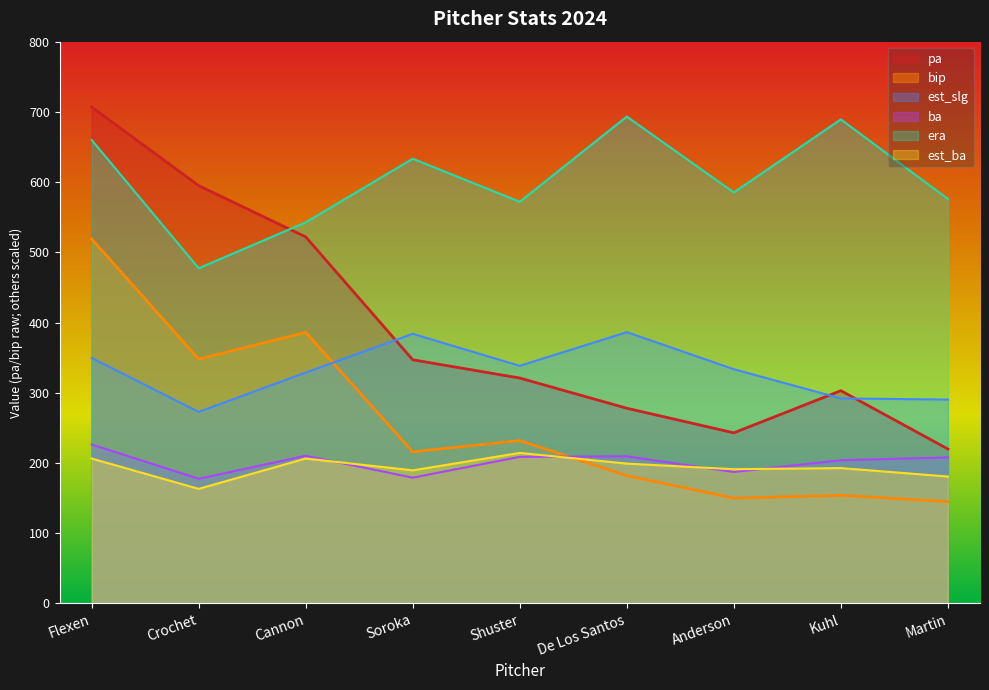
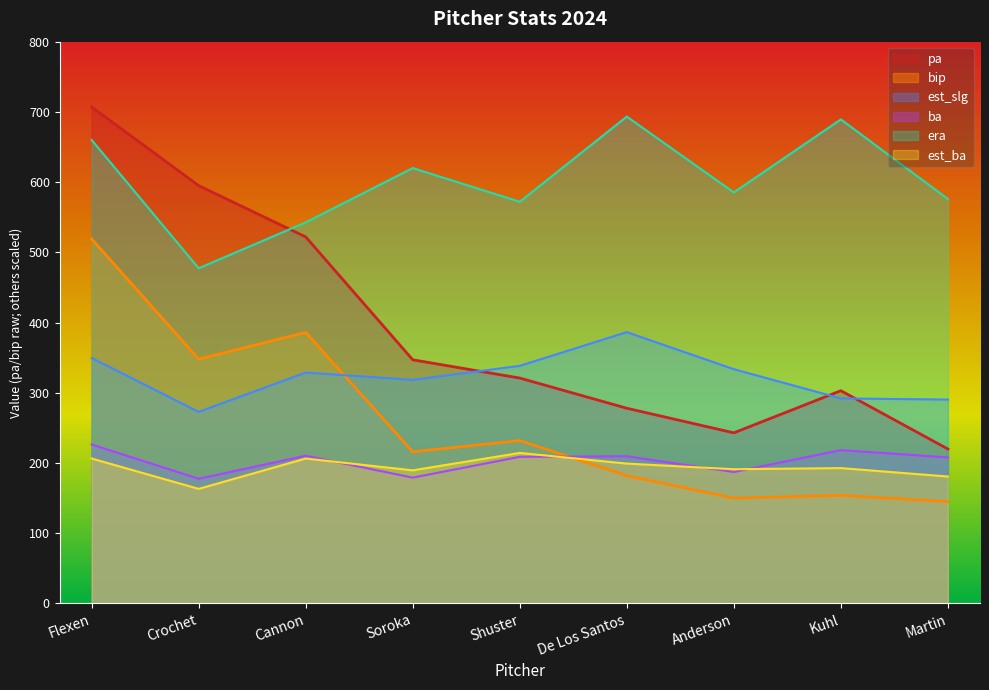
  {
    "pa": {
      "Flexen": 710,
      "Crochet": 600,
      "Cannon": 520,
      "Soroka": 350,
      "Shuster": 320,
      "De Los Santos": 280,
      "Anderson": 240,
      "Kuhl": 300,
      "Martin": 220
    },
    "est_slg": {
      "Flexen": 350,
      "Crochet": 270,
      "Cannon": 330,
-     "Soroka": 380,
+     "Soroka": 320,
      "Shuster": 340,
      "De Los Santos": 390,
      "Anderson": 330,
      "Kuhl": 290,
      "Martin": 290
    },
    "ba": {
      "Flexen": 230,
      "Crochet": 180,
      "Cannon": 210,
      "Soroka": 180,
      "Shuster": 210,
      "De Los Santos": 210,
      "Anderson": 190,
-     "Kuhl": 200,
+     "Kuhl": 220,
      "Martin": 210
    },
    "era": {
      "Flexen": 660,
      "Crochet": 480,
      "Cannon": 540,
-     "Soroka": 630,
+     "Soroka": 620,
      "Shuster": 570,
      "De Los Santos": 690,
      "Anderson": 590,
      "Kuhl": 690,
      "Martin": 580
    }
  }
